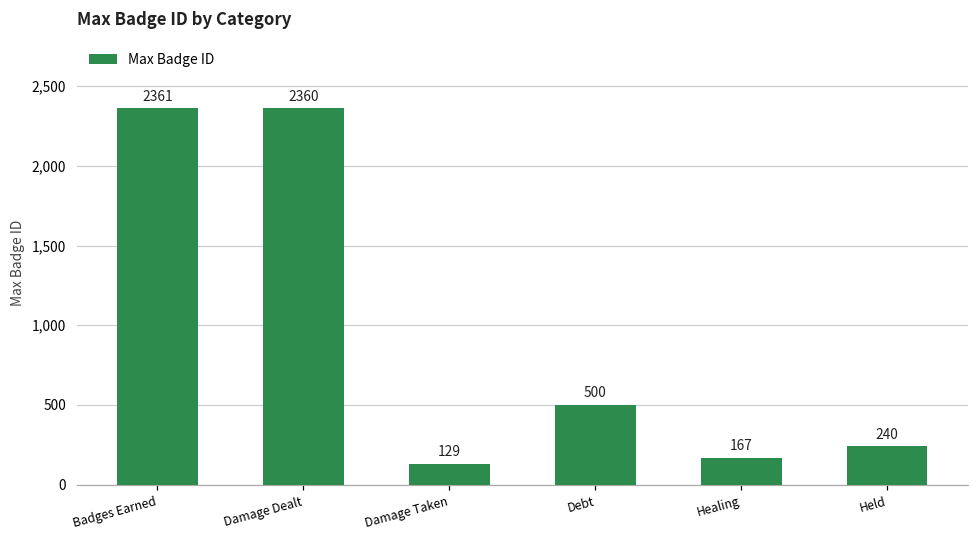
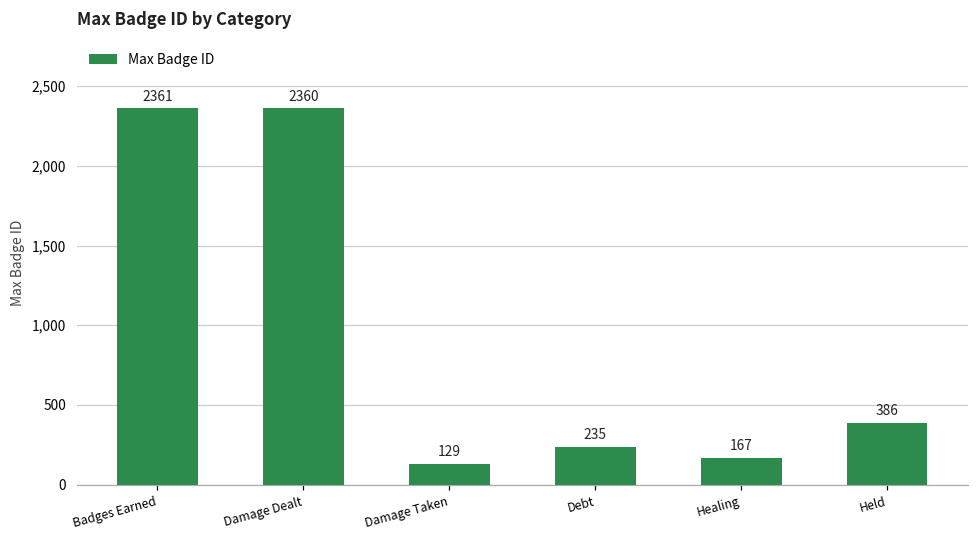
  {
    "Badges Earned": 2361,
    "Damage Dealt": 2360,
    "Damage Taken": 129,
-   "Debt": 500,
+   "Debt": 235,
    "Healing": 167,
-   "Held": 240
+   "Held": 386
  }
